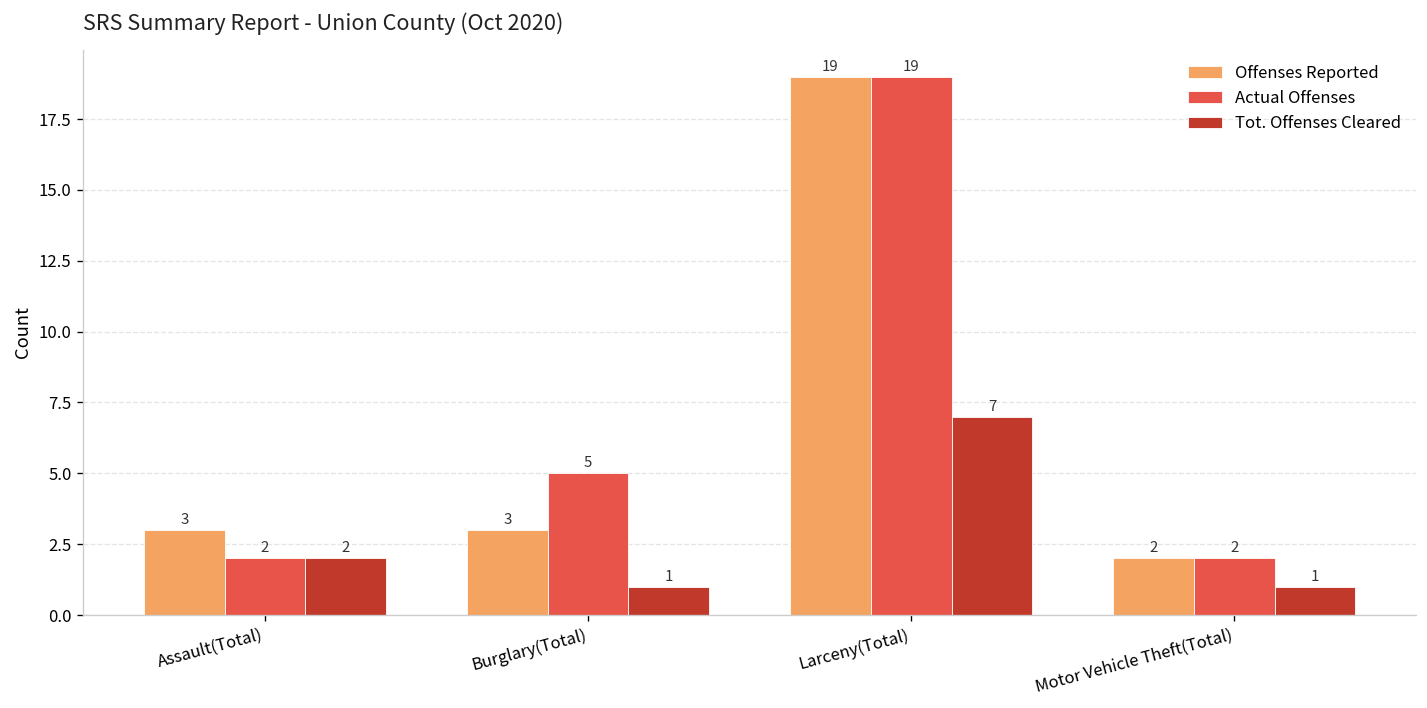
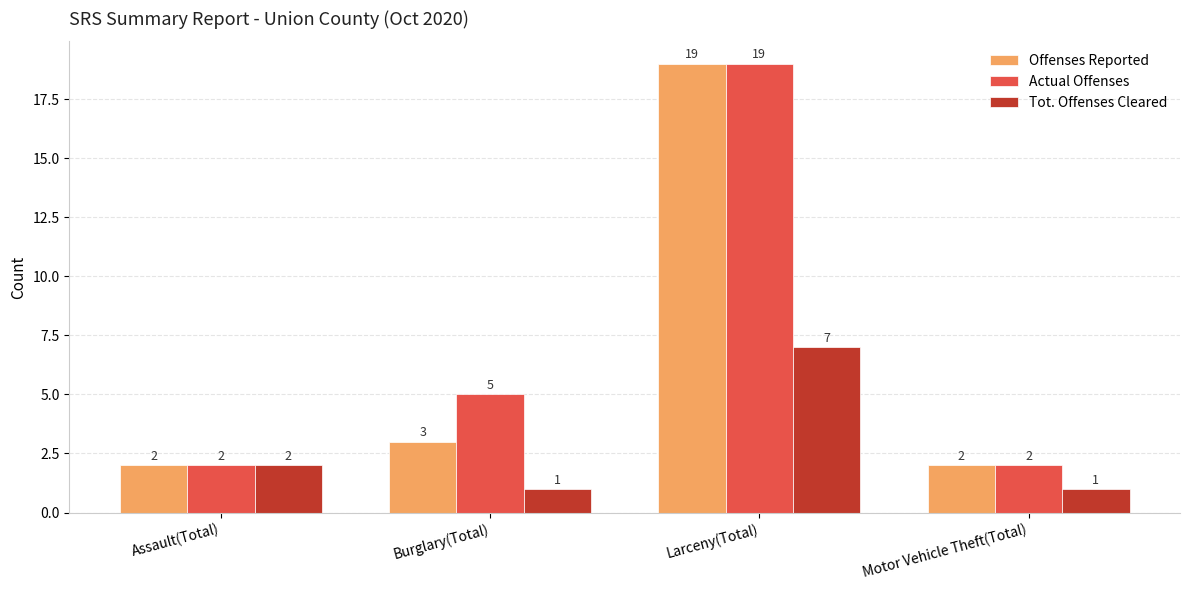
  {
    "Offenses Reported": {
-     "Assault(Total)": 3,
+     "Assault(Total)": 2,
      "Burglary(Total)": 3,
      "Larceny(Total)": 19,
      "Motor Vehicle Theft(Total)": 2
    }
  }
